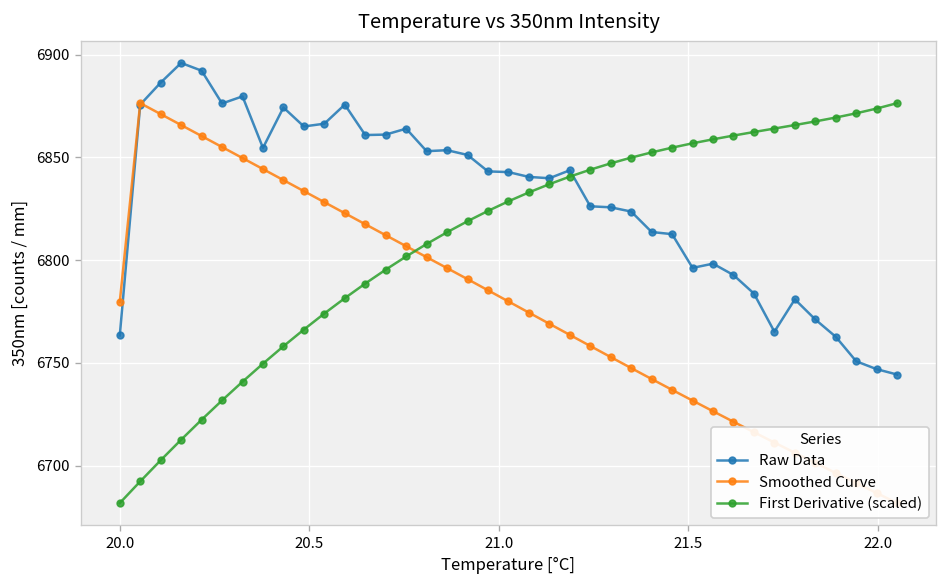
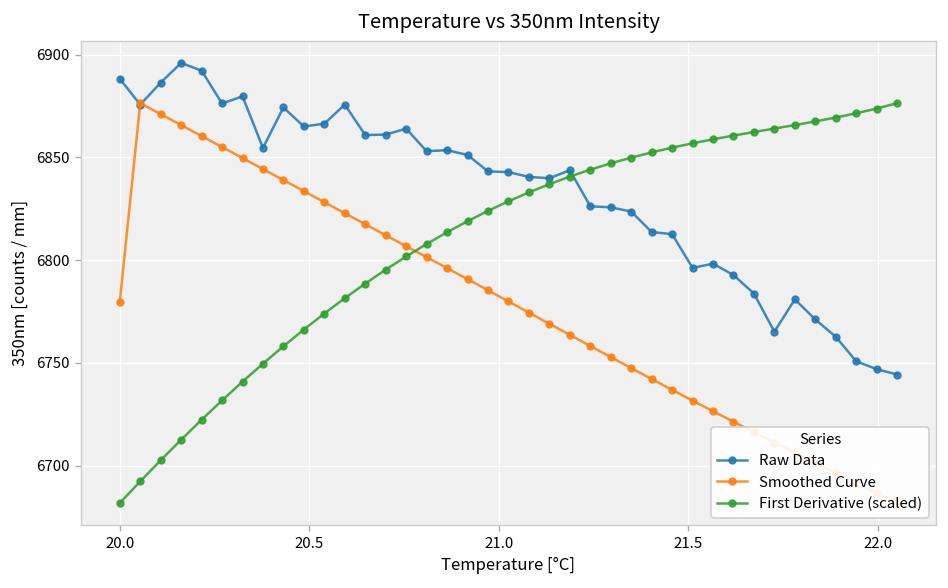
  {
    "Raw Data": {
-     "20.0": 6763
+     "20.0": 6888
    },
    "Smoothed Curve": {
      "20.0": 6780
    },
    "First Derivative (scaled)": {
      "20.0": 6682
    }
  }
